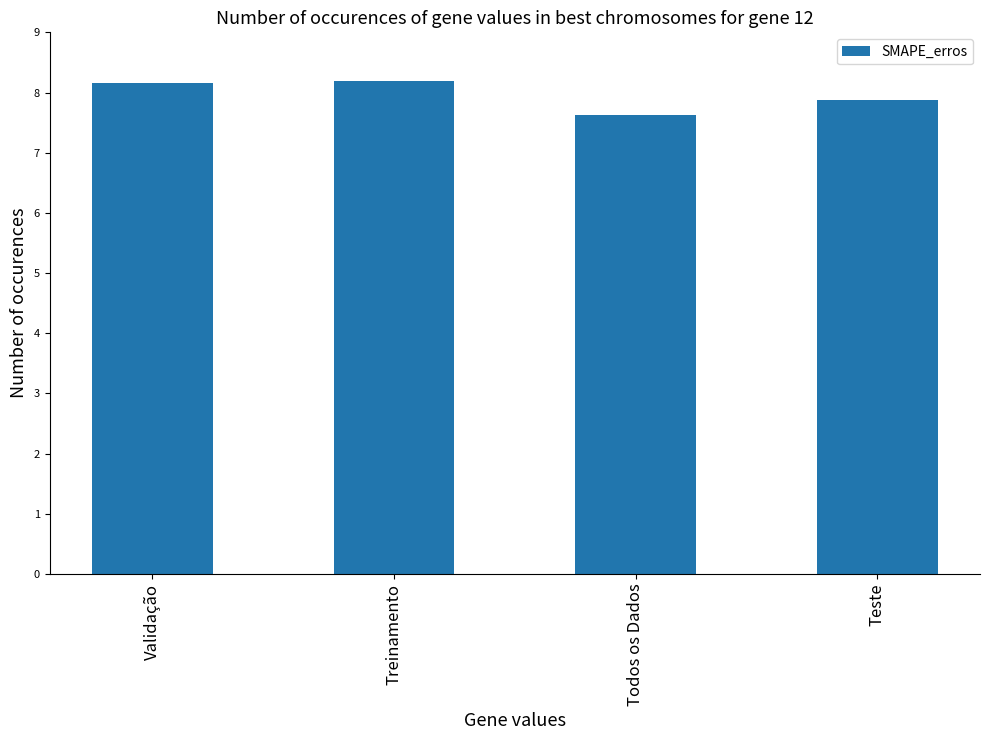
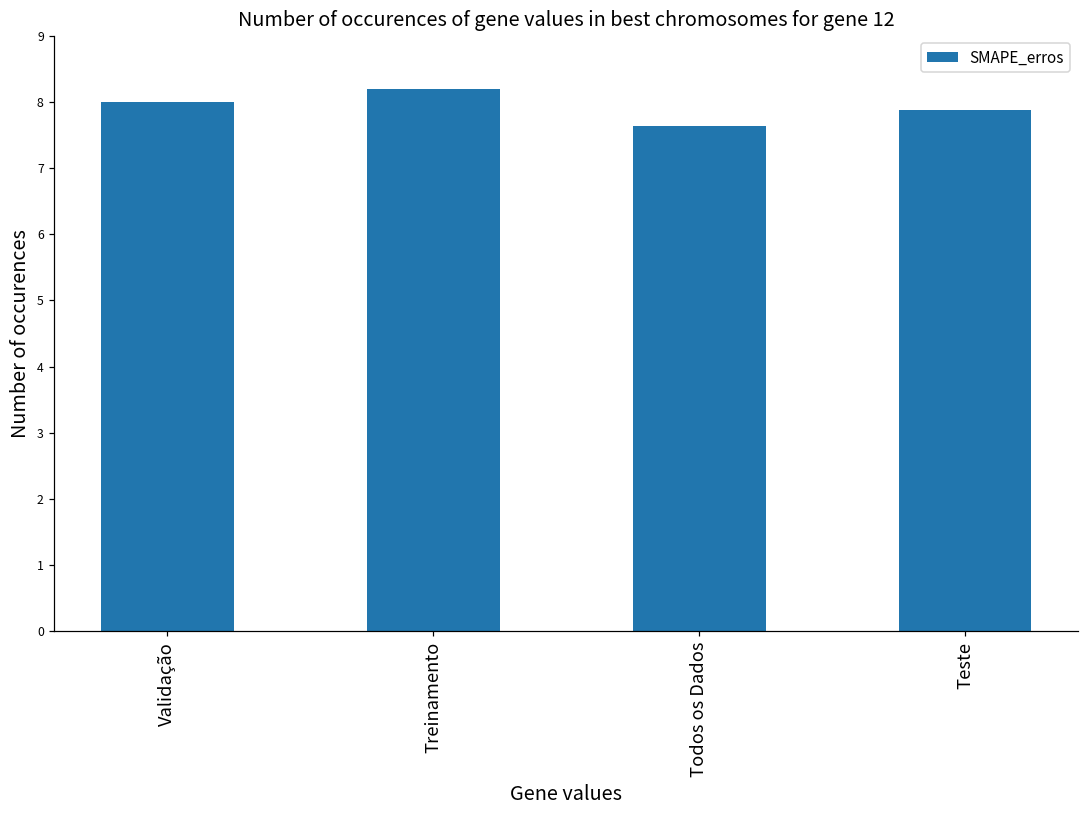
  {
-   "Validação": 8.2,
+   "Validação": 8.0,
    "Treinamento": 8.2,
    "Todos os Dados": 7.6,
    "Teste": 7.9
  }
